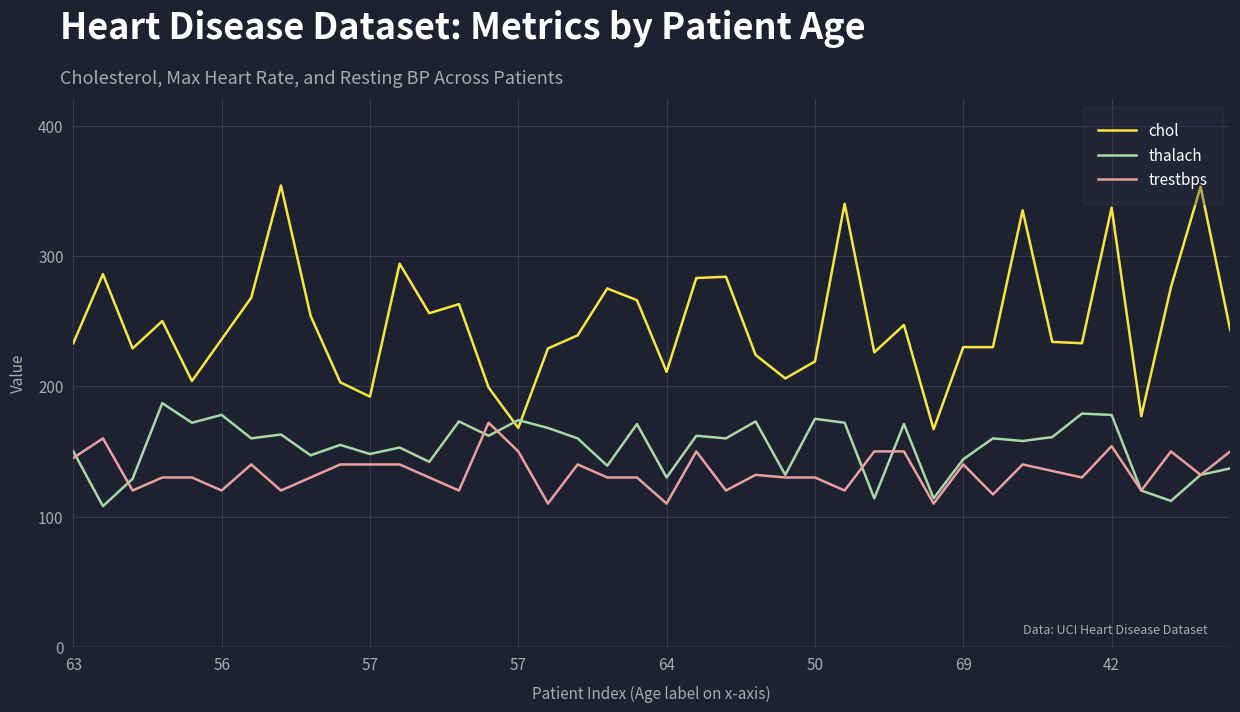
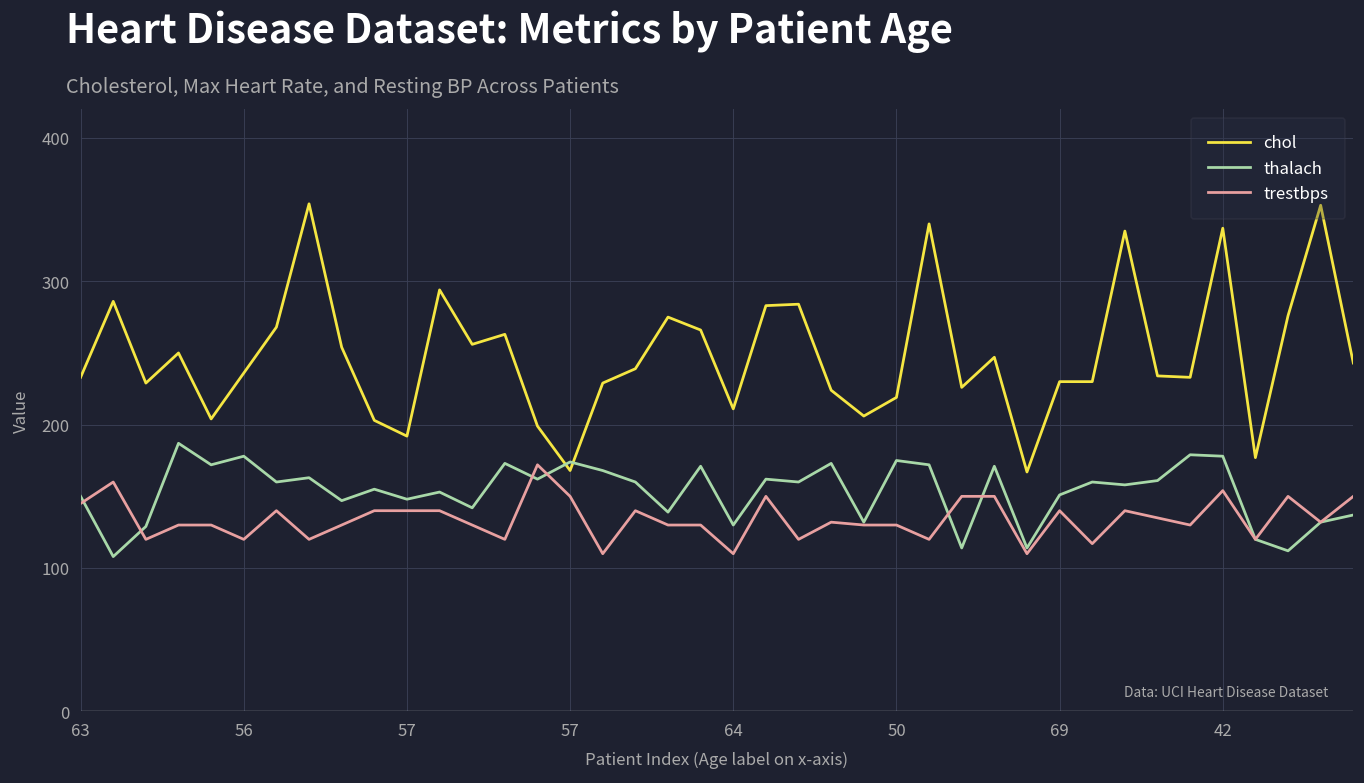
  {
    "chol": {
      "63": 233,
      "56": 236,
      "64": 211,
      "50": 219,
      "69": 230,
      "42": 337
    },
    "thalach": {
      "63": 150,
      "56": 178,
      "64": 130,
      "50": 175,
-     "69": 144,
+     "69": 151,
      "42": 178
    },
    "trestbps": {
      "63": 145,
      "56": 120,
      "64": 110,
      "50": 130,
      "69": 140,
      "42": 154
    }
  }
